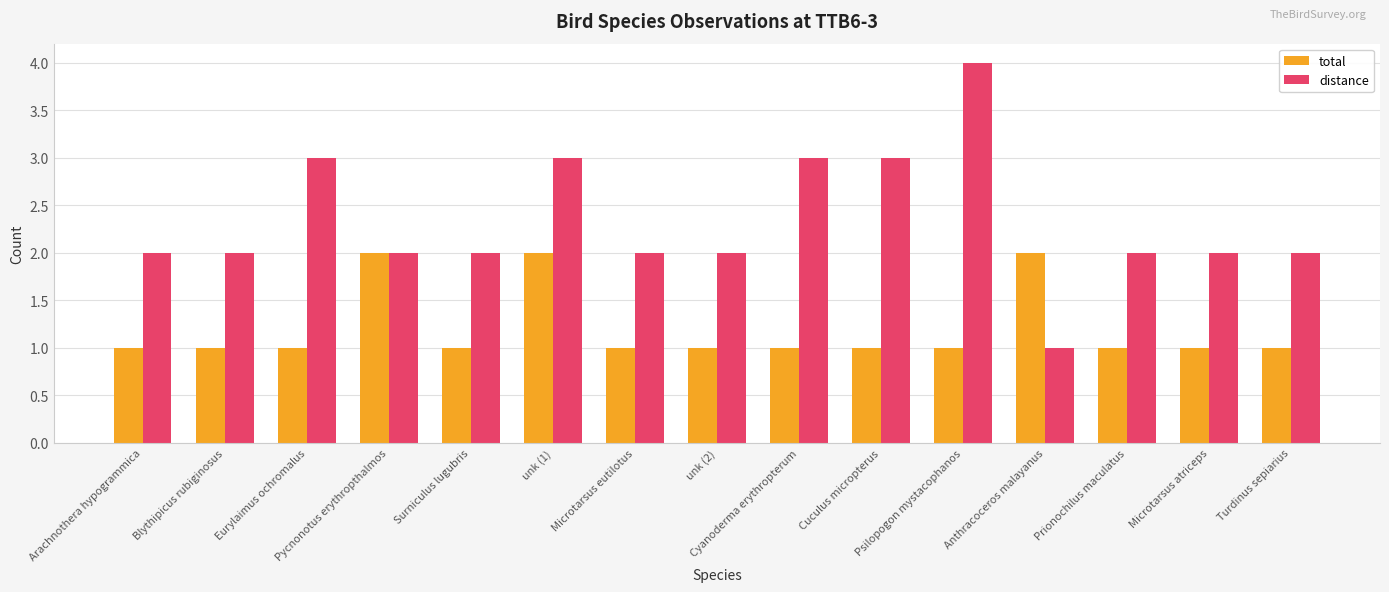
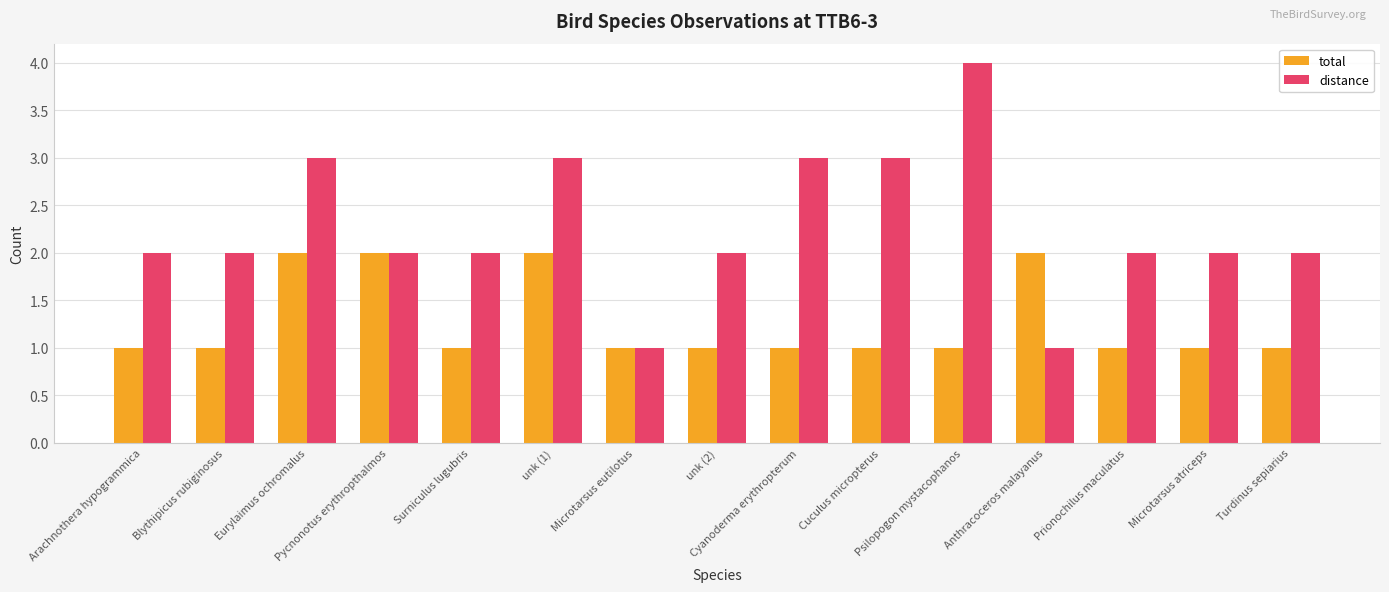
  {
    "total": {
      "Arachnothera hypogrammica": 1,
      "Blythipicus rubiginosus": 1,
-     "Eurylaimus ochromalus": 1,
+     "Eurylaimus ochromalus": 2,
      "Pycnonotus erythropthalmos": 2,
      "Surniculus lugubris": 1,
      "unk (1)": 2,
      "Microtarsus eutilotus": 1,
      "unk (2)": 1,
      "Cyanoderma erythropterum": 1,
      "Cuculus micropterus": 1,
      "Psilopogon mystacophanos": 1,
      "Anthracoceros malayanus": 2,
      "Prionochilus maculatus": 1,
      "Microtarsus atriceps": 1,
      "Turdinus sepiarius": 1
    },
    "distance": {
      "Arachnothera hypogrammica": 2,
      "Blythipicus rubiginosus": 2,
      "Eurylaimus ochromalus": 3,
      "Pycnonotus erythropthalmos": 2,
      "Surniculus lugubris": 2,
      "unk (1)": 3,
-     "Microtarsus eutilotus": 2,
+     "Microtarsus eutilotus": 1,
      "unk (2)": 2,
      "Cyanoderma erythropterum": 3,
      "Cuculus micropterus": 3,
      "Psilopogon mystacophanos": 4,
      "Anthracoceros malayanus": 1,
      "Prionochilus maculatus": 2,
      "Microtarsus atriceps": 2,
      "Turdinus sepiarius": 2
    }
  }
